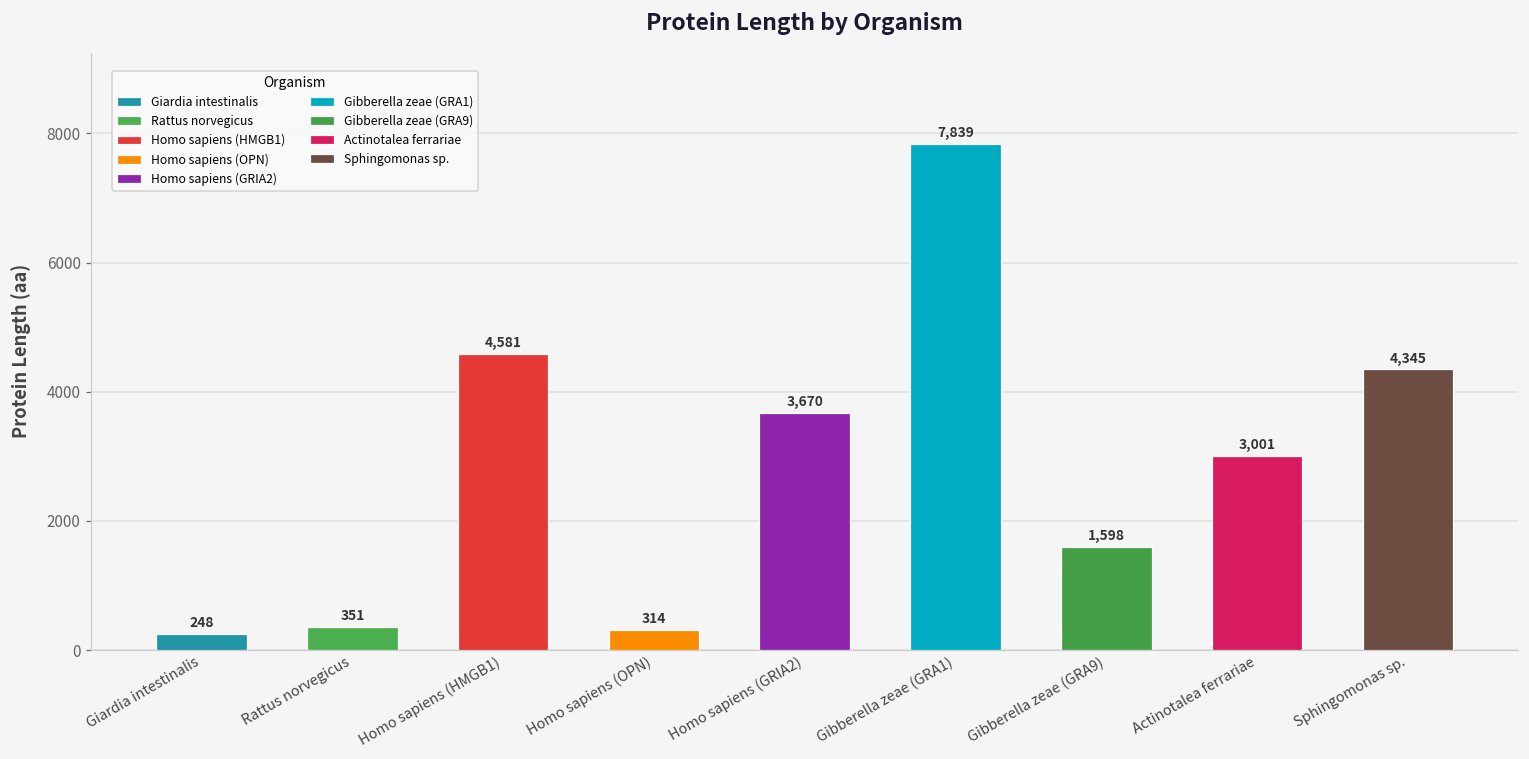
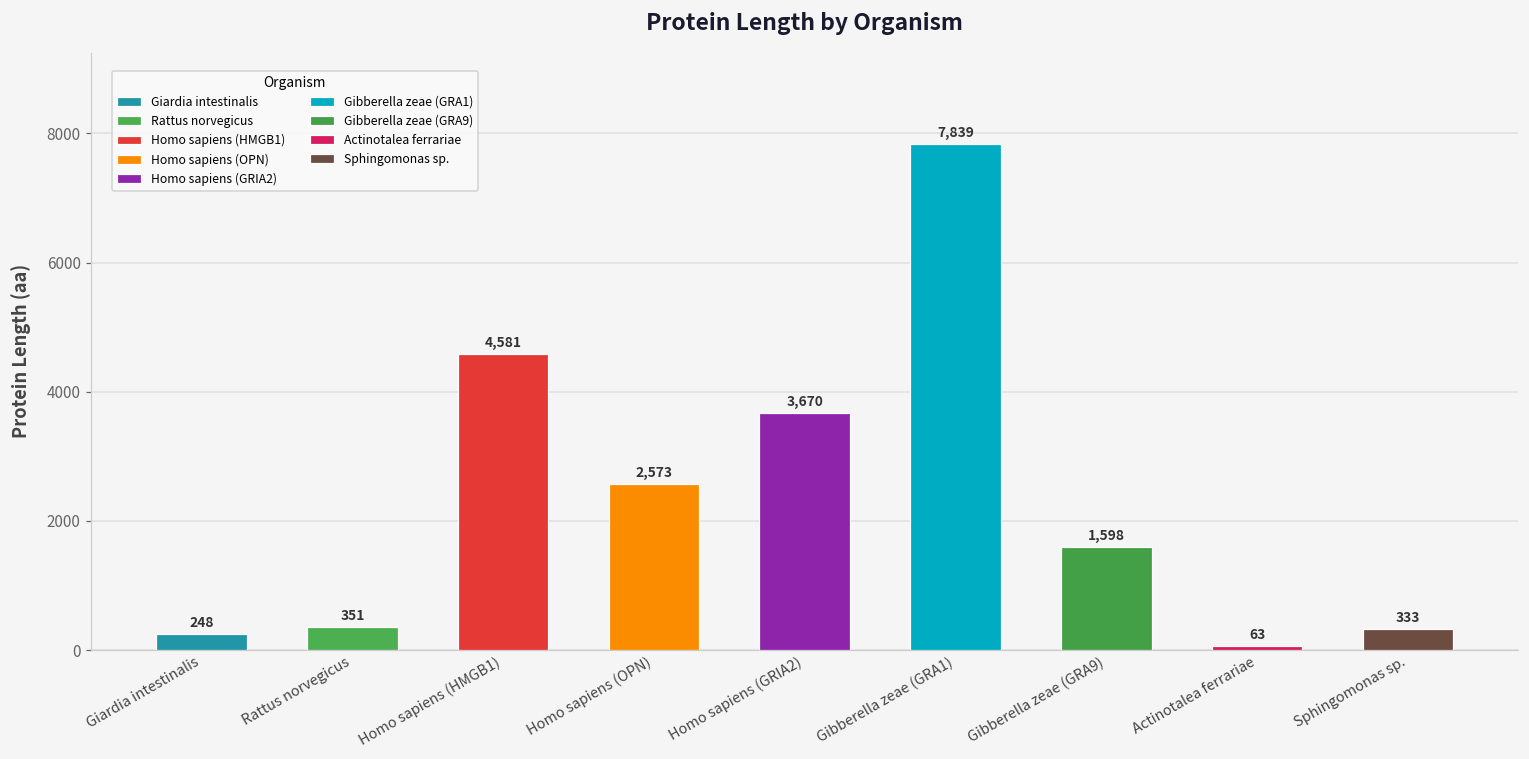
  {
    "Giardia intestinalis": "248",
    "Rattus norvegicus": "351",
    "Homo sapiens (HMGB1)": "4,581",
-   "Homo sapiens (OPN)": "314",
+   "Homo sapiens (OPN)": "2,573",
    "Homo sapiens (GRIA2)": "3,670",
    "Gibberella zeae (GRA1)": "7,839",
    "Gibberella zeae (GRA9)": "1,598",
-   "Actinotalea ferrariae": "3,001",
-   "Sphingomonas sp.": "4,345"
+   "Actinotalea ferrariae": "63",
+   "Sphingomonas sp.": "333"
  }
